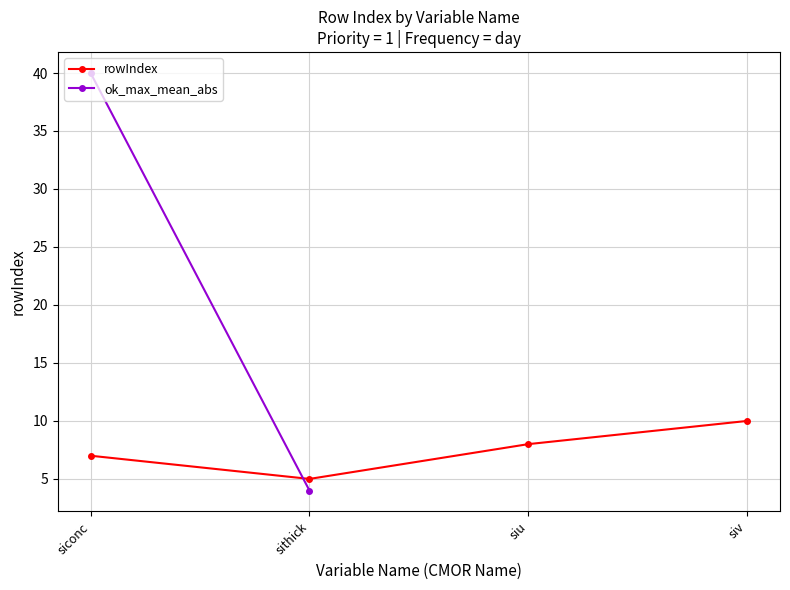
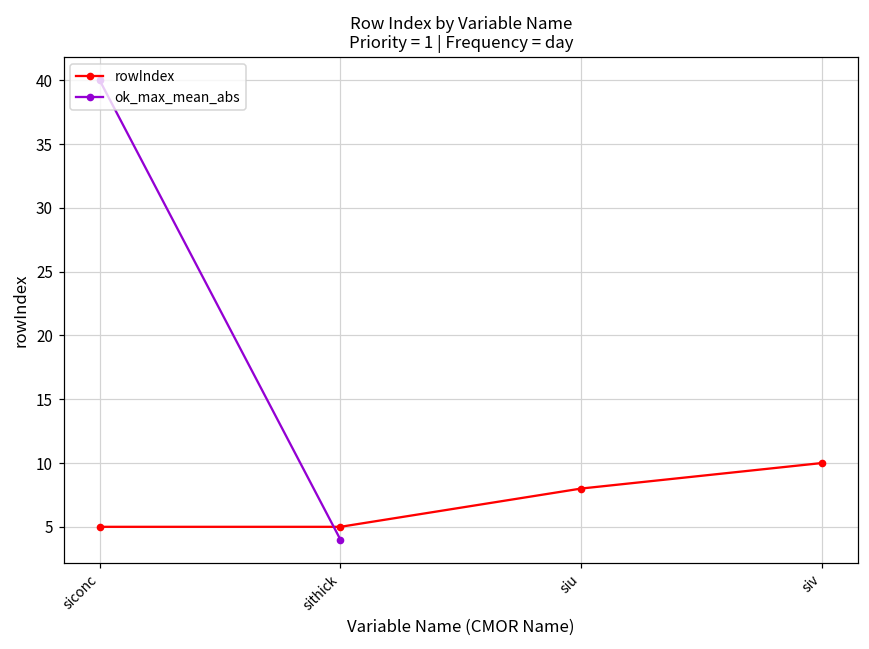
  {
    "rowIndex": {
-     "siconc": 7,
+     "siconc": 5,
      "sithick": 5,
      "siu": 8,
      "siv": 10
    },
    "ok_max_mean_abs": {
      "sithick": 4
    }
  }
